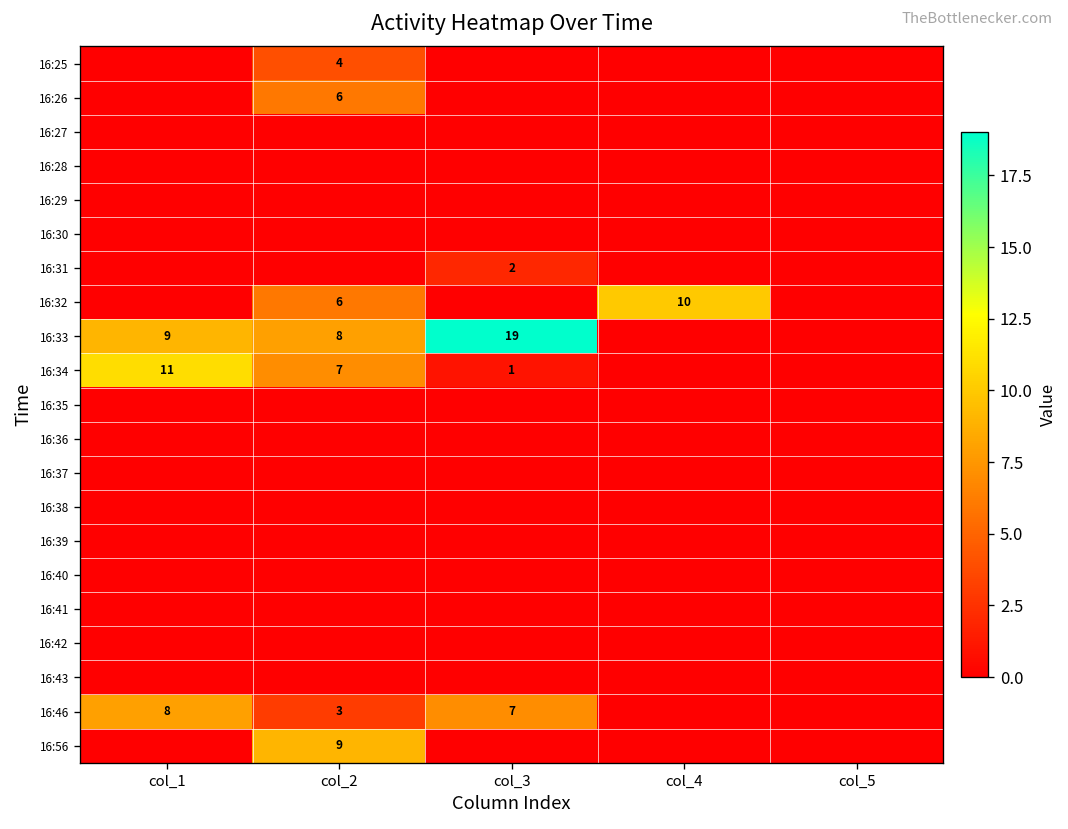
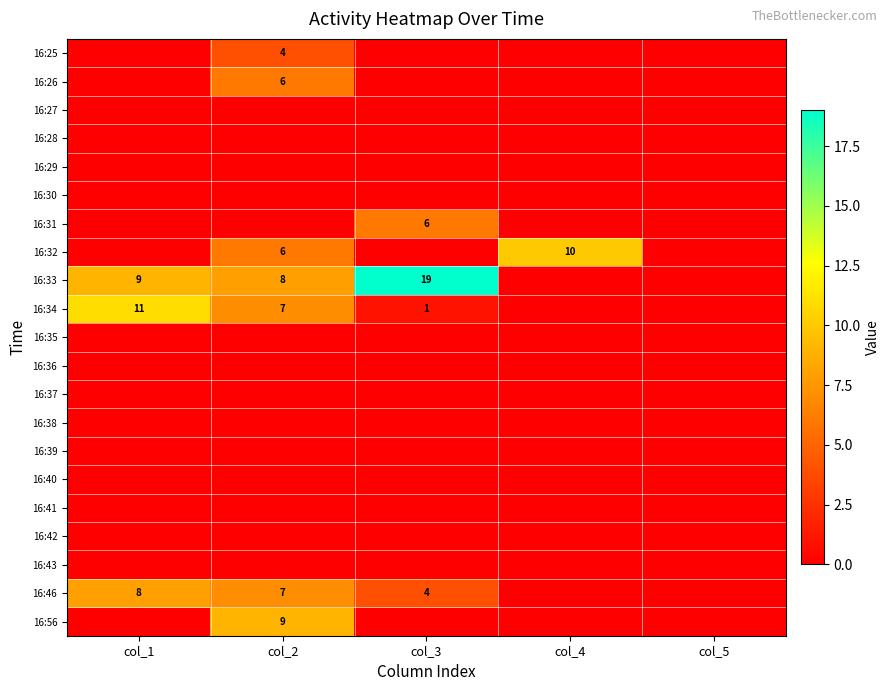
  {
    "16:25": {
      "col_2": 4
    },
    "16:26": {
      "col_2": 6
    },
    "16:31": {
-     "col_3": 2
+     "col_3": 6
    },
    "16:32": {
      "col_2": 6,
      "col_4": 10
    },
    "16:33": {
      "col_1": 9,
      "col_2": 8,
      "col_3": 19
    },
    "16:34": {
      "col_1": 11,
      "col_2": 7,
      "col_3": 1
    },
    "16:46": {
      "col_1": 8,
-     "col_2": 3,
-     "col_3": 7
+     "col_2": 7,
+     "col_3": 4
    },
    "16:56": {
      "col_2": 9
    }
  }
